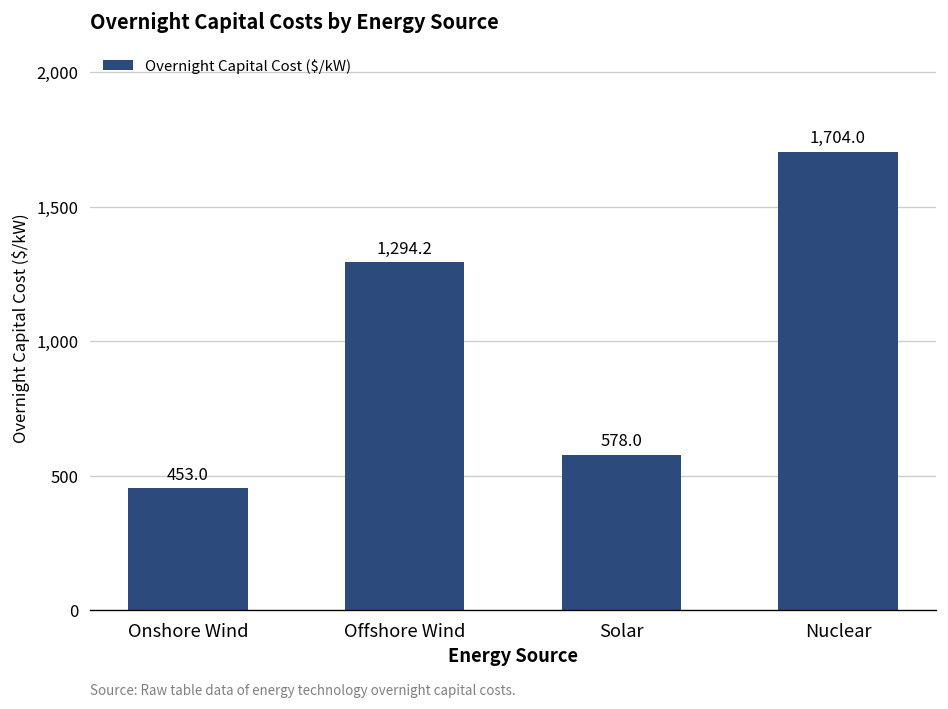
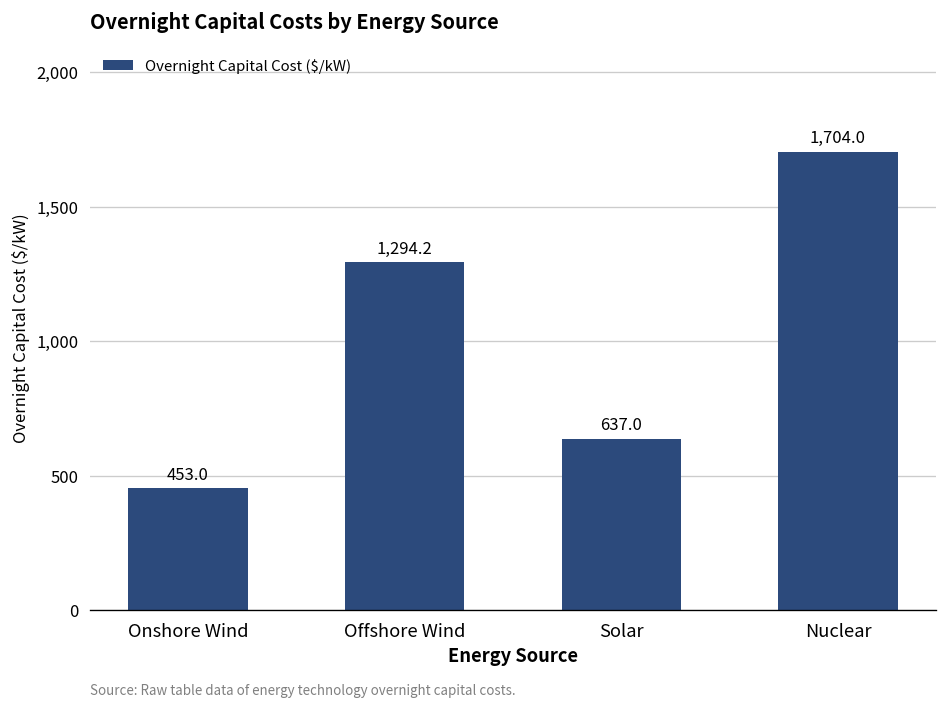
  {
    "Onshore Wind": "453.0",
    "Offshore Wind": "1,294.2",
-   "Solar": "578.0",
+   "Solar": "637.0",
    "Nuclear": "1,704.0"
  }
